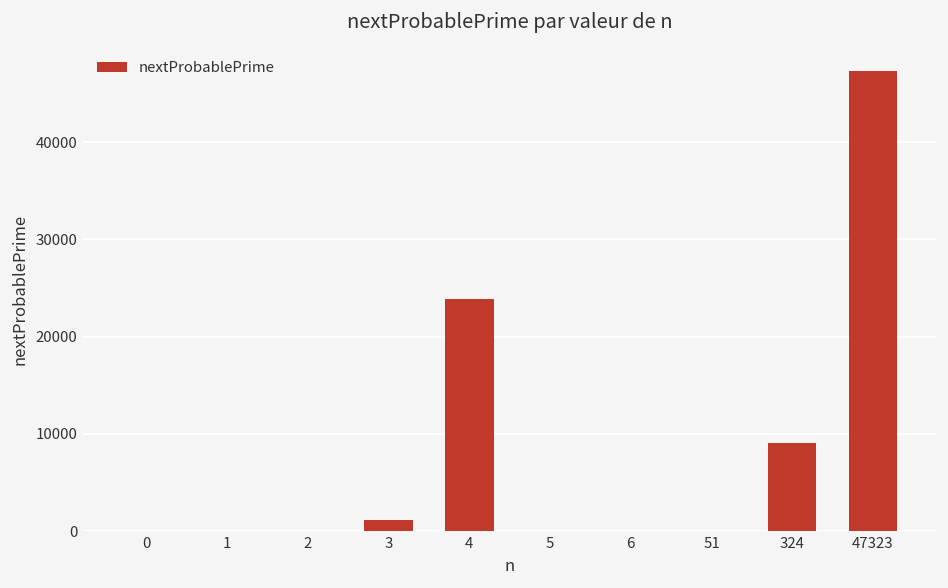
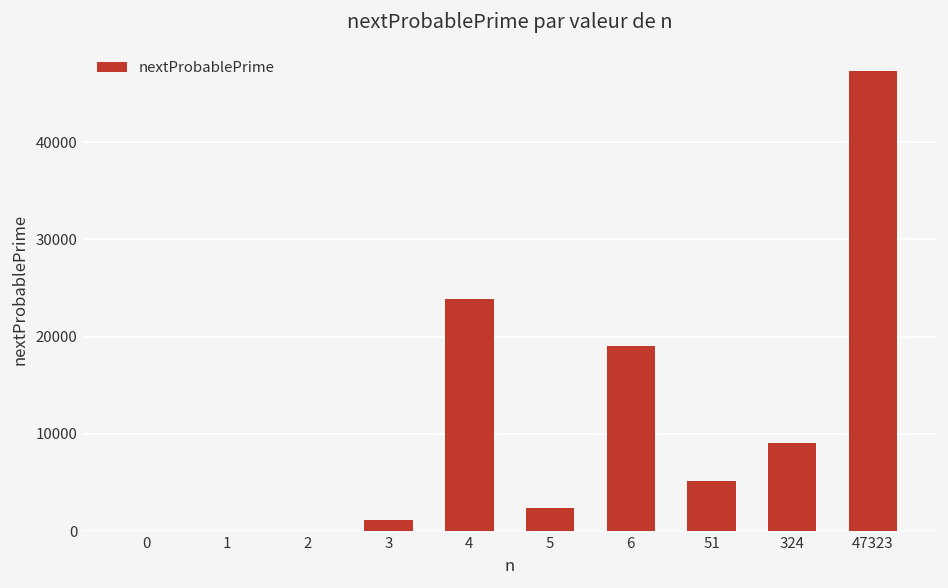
  {
    "3": 1000,
    "4": 24000,
-   "5": 0,
-   "6": 0,
-   "51": 0,
+   "5": 2000,
+   "6": 19000,
+   "51": 5000,
    "324": 9000,
    "47323": 47000
  }
